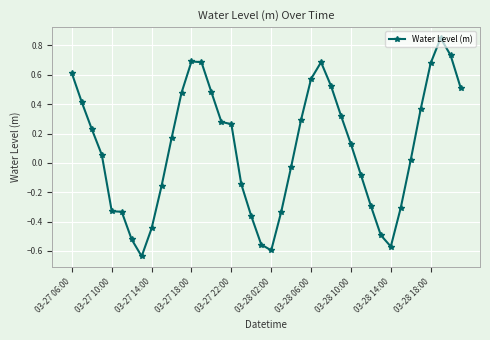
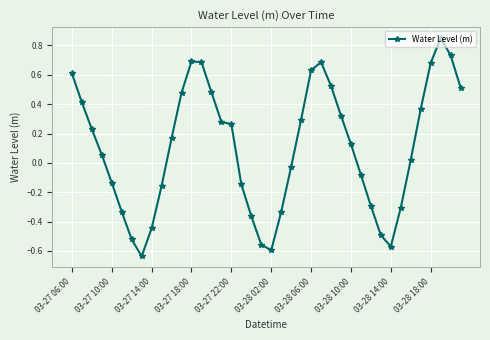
  {
    "03-27 06:00": 0.61,
-   "03-27 10:00": -0.33,
+   "03-27 10:00": -0.14,
    "03-27 14:00": -0.45,
    "03-27 18:00": 0.69,
    "03-27 22:00": 0.26,
    "03-28 02:00": -0.60,
-   "03-28 06:00": 0.57,
+   "03-28 06:00": 0.63,
    "03-28 10:00": 0.13,
    "03-28 14:00": -0.57,
    "03-28 18:00": 0.68
  }
